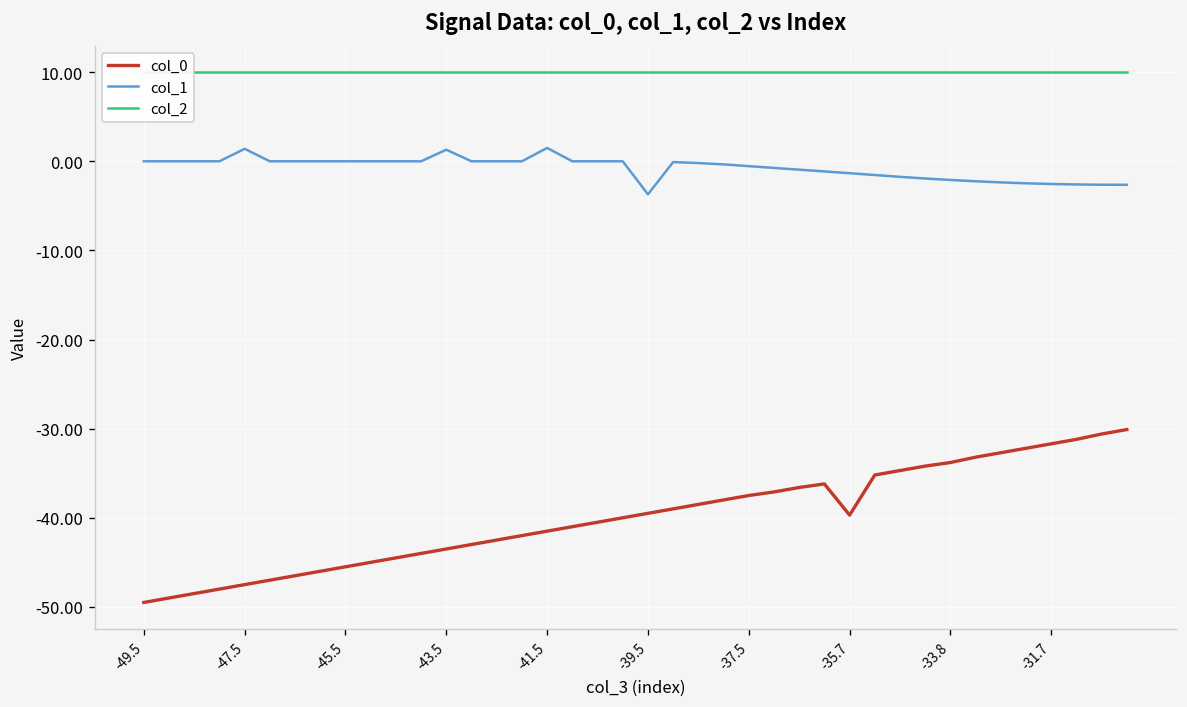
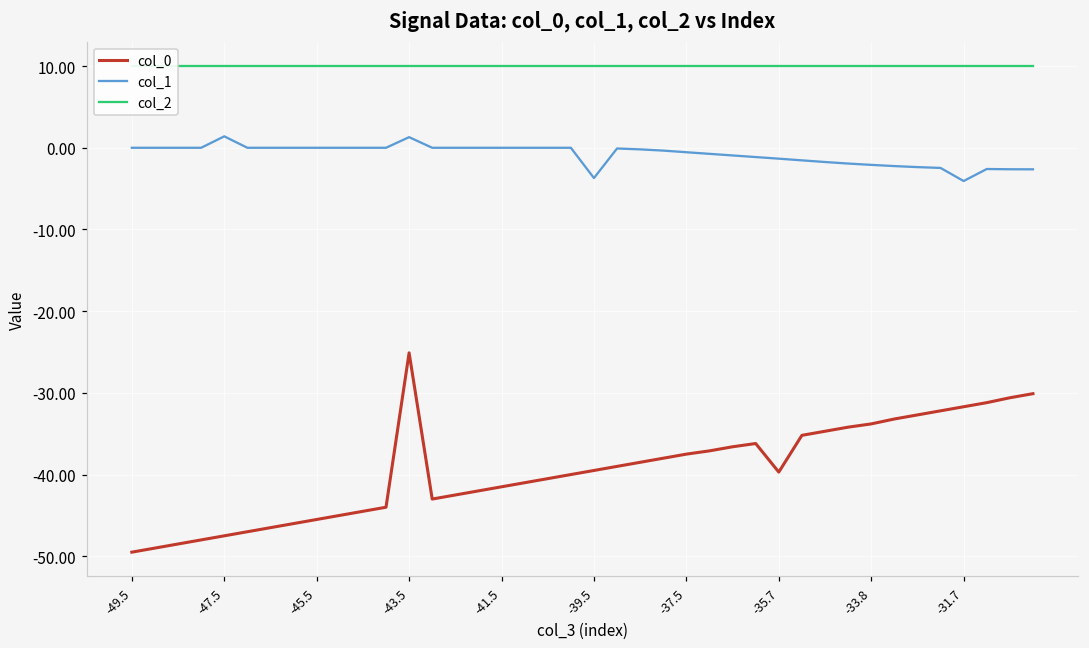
  {
    "col_0": {
      "-49.5": -50,
      "-47.5": -48,
      "-45.5": -46,
-     "-43.5": -44,
+     "-43.5": -25,
      "-41.5": -42,
      "-39.5": -40,
      "-37.5": -38,
      "-35.7": -40,
      "-33.8": -34,
      "-31.7": -32
    },
    "col_1": {
      "-49.5": 0,
      "-47.5": 1,
      "-45.5": 0,
      "-43.5": 1,
-     "-41.5": 2,
+     "-41.5": 0,
      "-39.5": -4,
      "-37.5": -1,
      "-35.7": -1,
      "-33.8": -2,
-     "-31.7": -3
+     "-31.7": -4
    },
    "col_2": {
      "-47.5": 10,
      "-45.5": 10,
      "-43.5": 10,
      "-41.5": 10,
      "-39.5": 10,
      "-37.5": 10,
      "-35.7": 10,
      "-33.8": 10,
      "-31.7": 10
    }
  }
